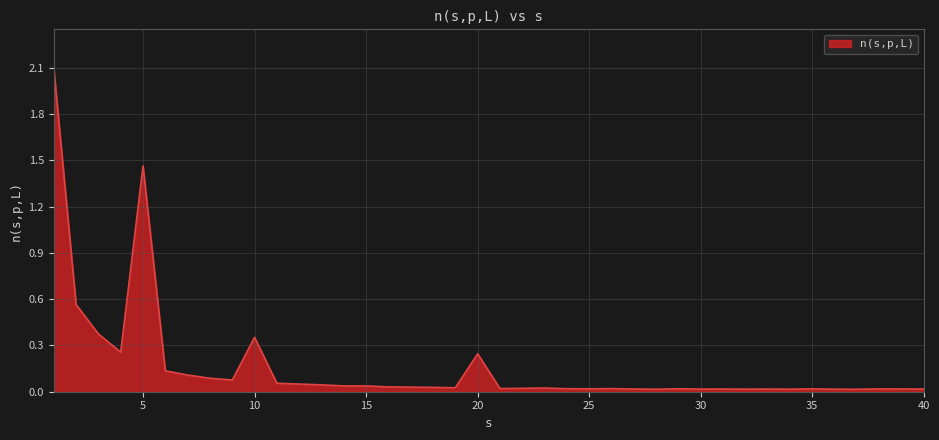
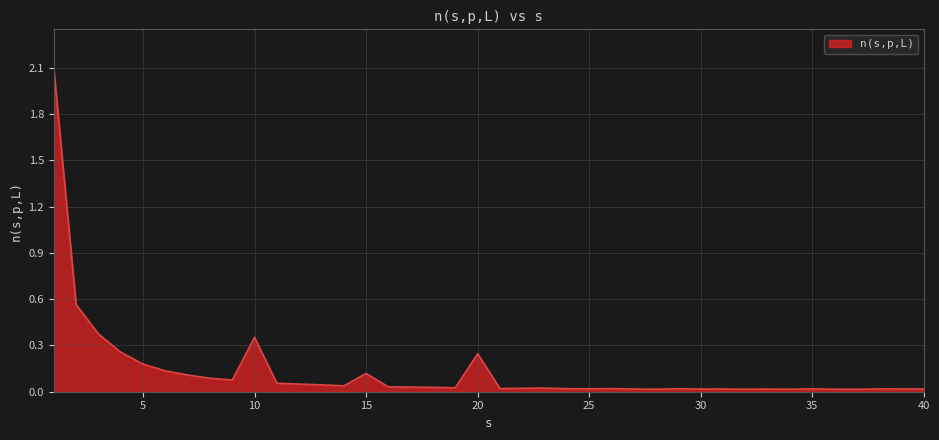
  {
-   "5": 1.46,
+   "5": 0.18,
    "10": 0.35,
-   "15": 0.04,
+   "15": 0.12,
    "20": 0.25,
    "25": 0.02,
    "30": 0.02,
    "35": 0.02,
    "40": 0.02
  }
